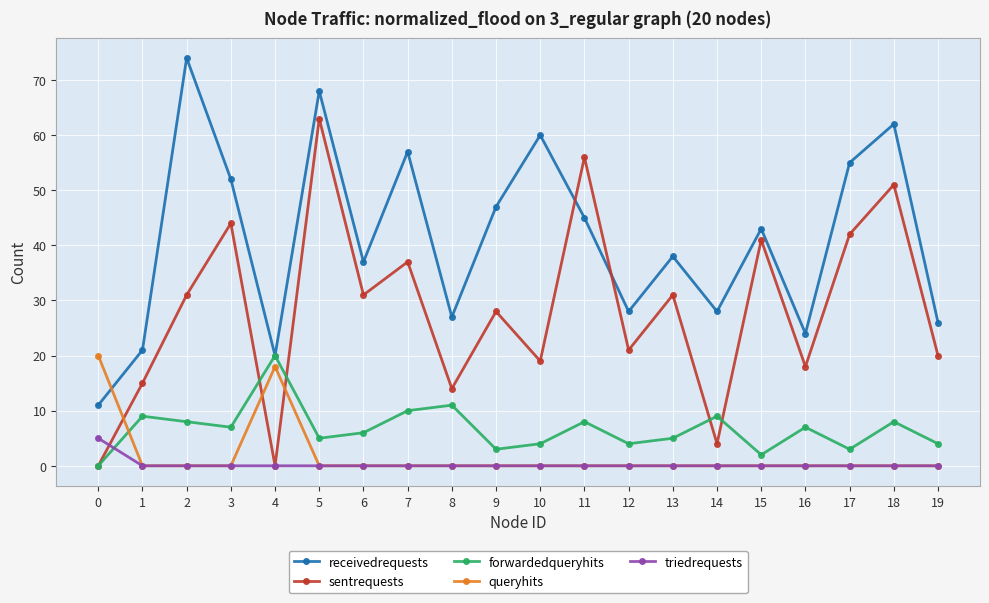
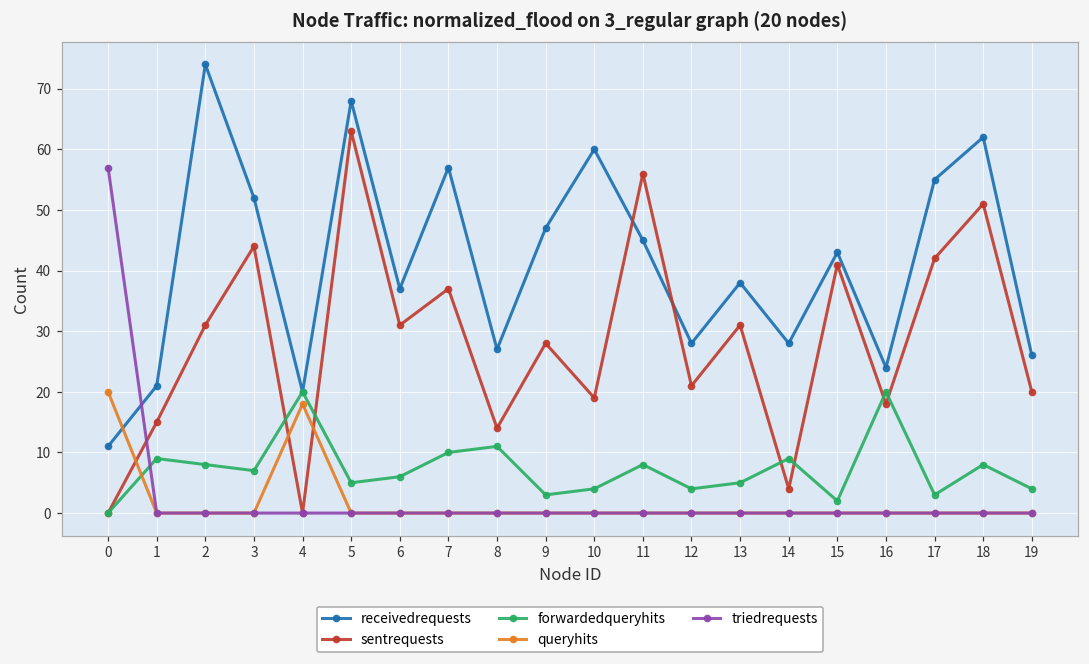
  {
    "receivedrequests": {
      "0": 11,
      "1": 21,
      "2": 74,
      "3": 52,
      "5": 68,
      "6": 37,
      "7": 57,
      "8": 27,
      "9": 47,
      "10": 60,
      "11": 45,
      "12": 28,
      "13": 38,
      "14": 28,
      "15": 43,
      "16": 24,
      "17": 55,
      "18": 62,
      "19": 26
    },
    "sentrequests": {
      "1": 15,
      "2": 31,
      "3": 44,
      "5": 63,
      "6": 31,
      "7": 37,
      "8": 14,
      "9": 28,
      "10": 19,
      "11": 56,
      "12": 21,
      "13": 31,
      "14": 4,
      "15": 41,
      "16": 18,
      "17": 42,
      "18": 51,
      "19": 20
    },
    "forwardedqueryhits": {
      "1": 9,
      "2": 8,
      "3": 7,
      "5": 5,
      "6": 6,
      "7": 10,
      "8": 11,
      "9": 3,
      "10": 4,
      "11": 8,
      "12": 4,
      "13": 5,
      "14": 9,
      "15": 2,
-     "16": 7,
+     "16": 20,
      "17": 3,
      "18": 8,
      "19": 4
    },
    "queryhits": {
      "0": 20,
      "4": 18
    },
    "triedrequests": {
-     "0": 5
+     "0": 57
    }
  }
